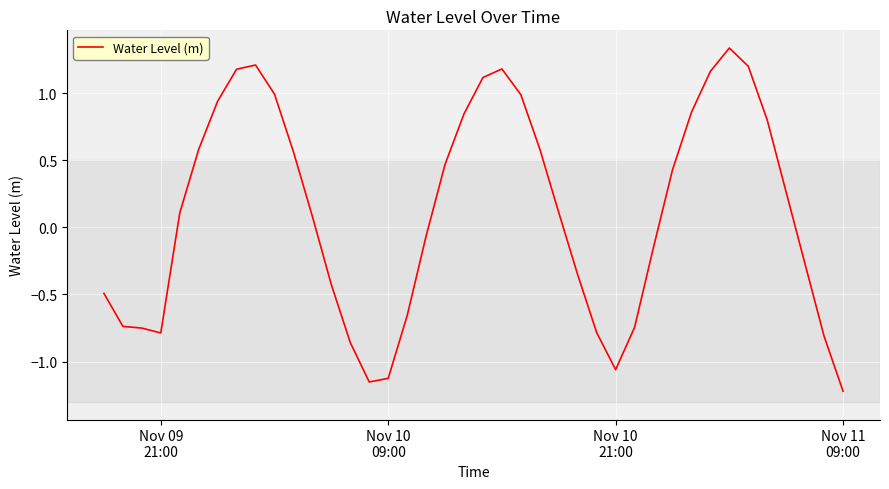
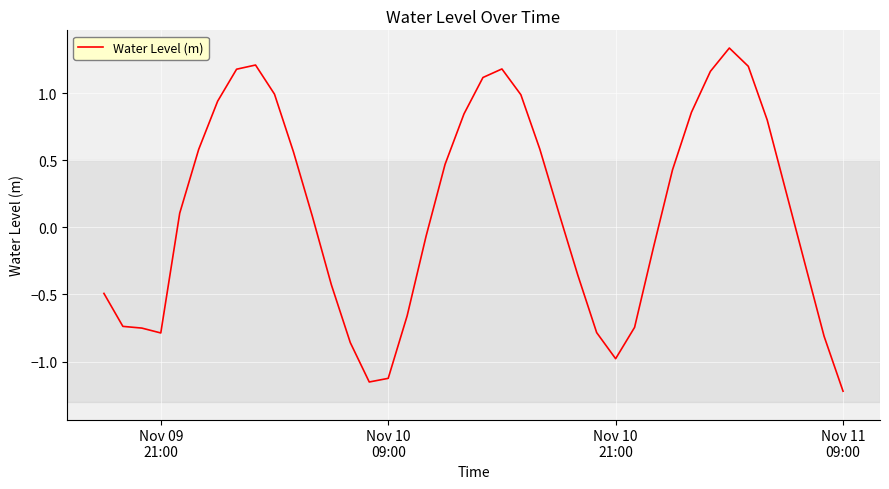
  {
    "Nov 09 21:00": -0.79,
    "Nov 10 09:00": -1.12,
-   "Nov 10 21:00": -1.06,
+   "Nov 10 21:00": -0.98,
    "Nov 11 09:00": -1.22
  }
